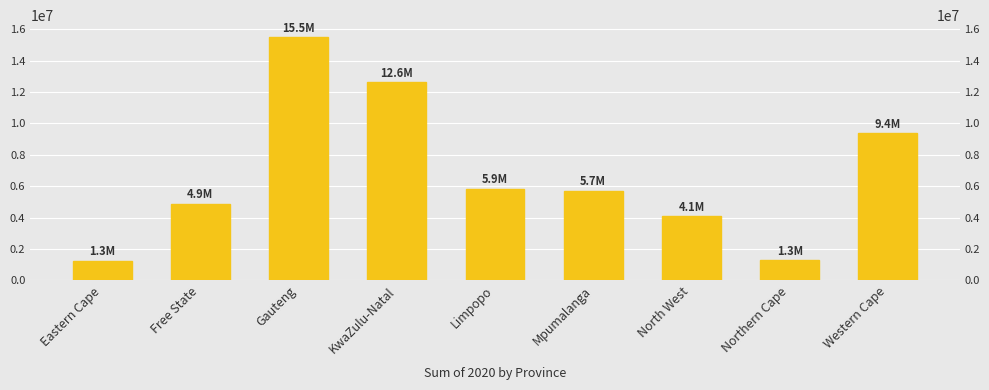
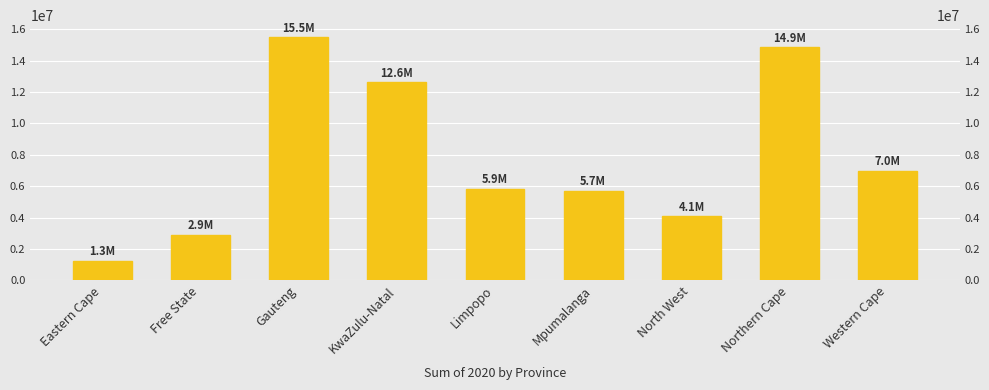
  {
    "Eastern Cape": "1.3M",
-   "Free State": "4.9M",
+   "Free State": "2.9M",
    "Gauteng": "15.5M",
    "KwaZulu-Natal": "12.6M",
    "Limpopo": "5.9M",
    "Mpumalanga": "5.7M",
    "North West": "4.1M",
-   "Northern Cape": "1.3M",
-   "Western Cape": "9.4M"
+   "Northern Cape": "14.9M",
+   "Western Cape": "7.0M"
  }
